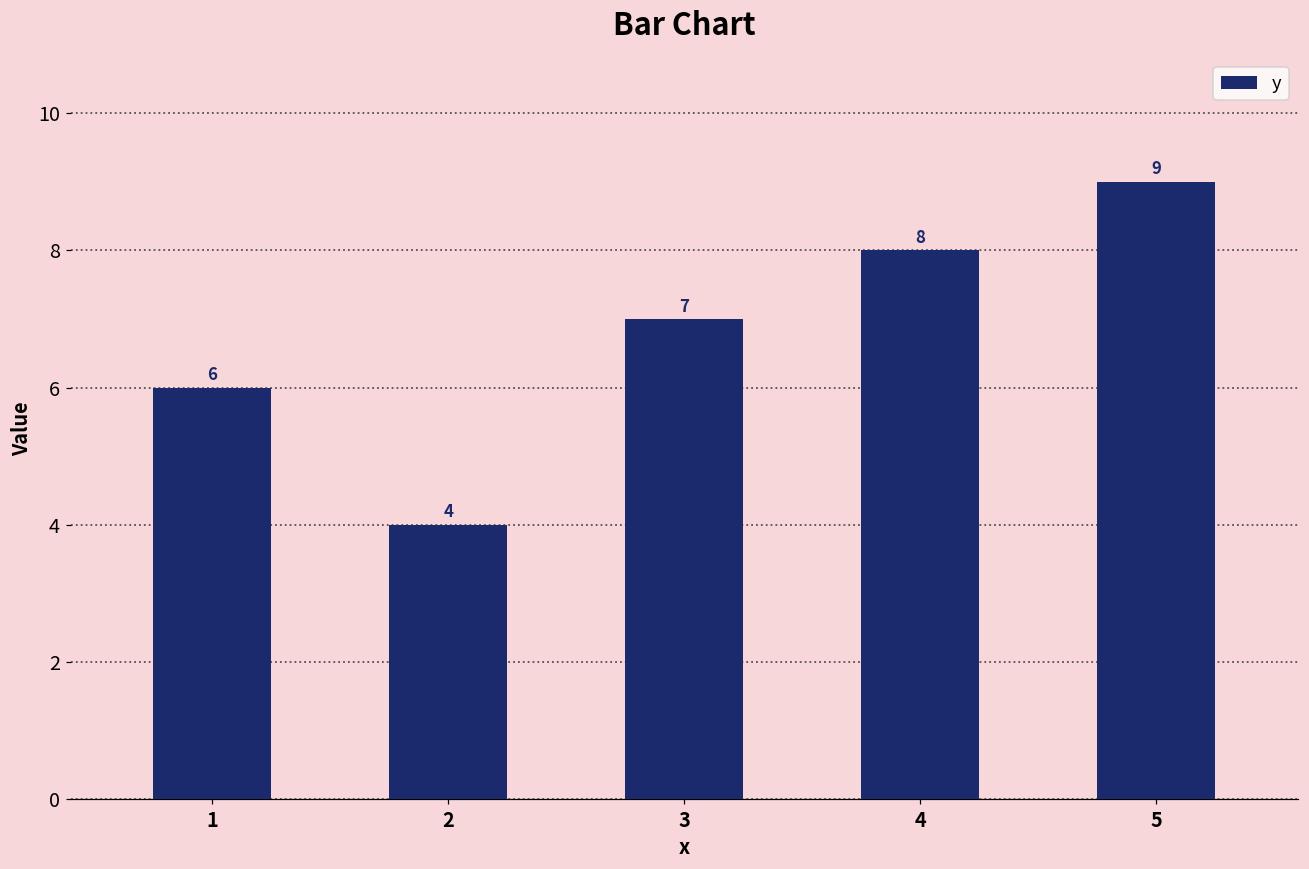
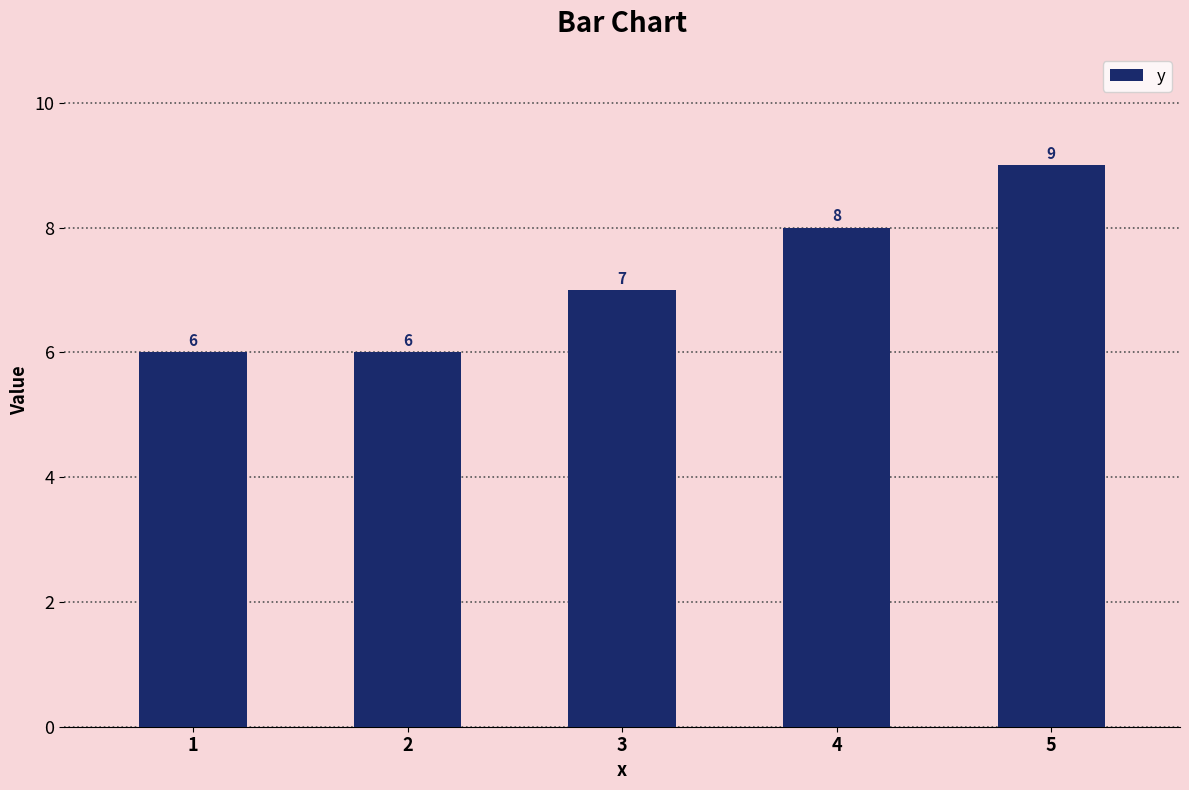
  {
    "1": 6,
-   "2": 4,
+   "2": 6,
    "3": 7,
    "4": 8,
    "5": 9
  }
